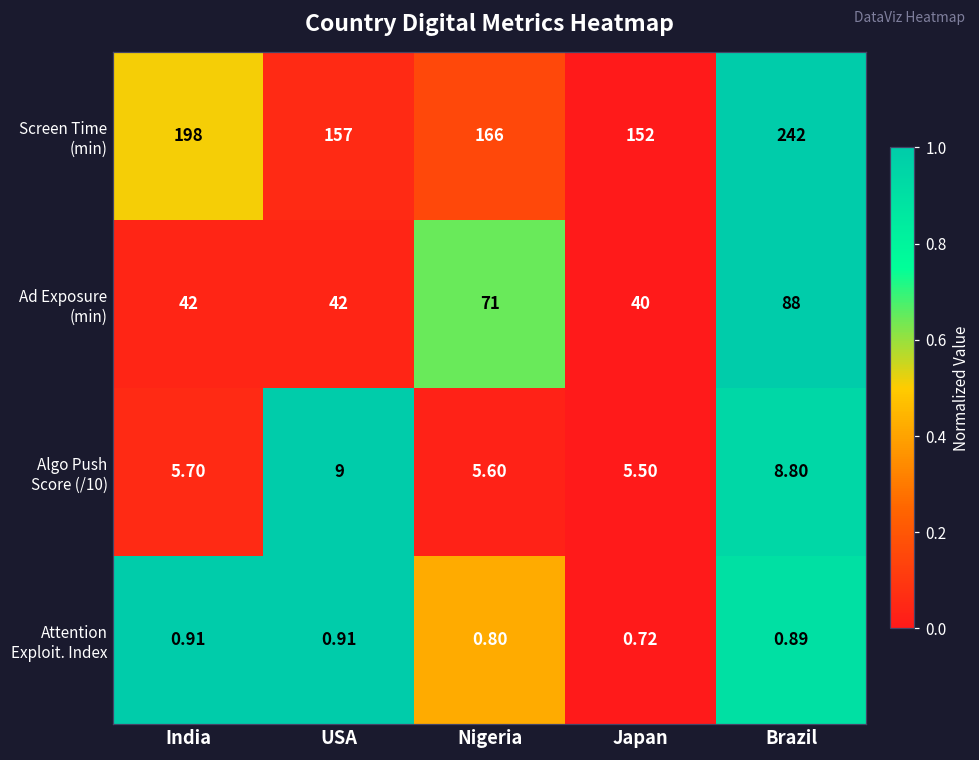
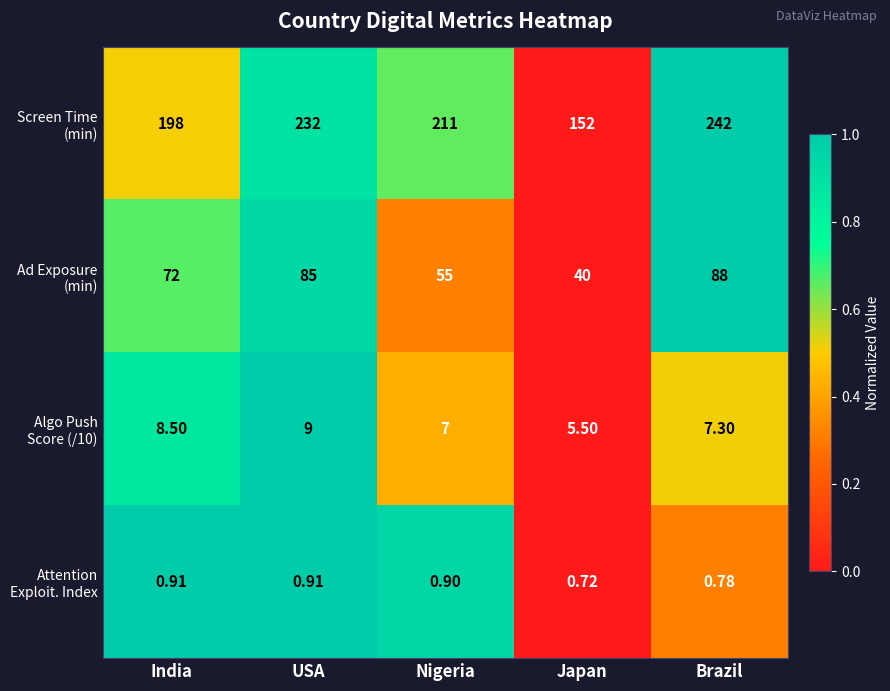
  {
    "Screen Time (min)": {
      "India": 198,
-     "USA": 157,
-     "Nigeria": 166,
+     "USA": 232,
+     "Nigeria": 211,
      "Japan": 152,
      "Brazil": 242
    },
    "Ad Exposure (min)": {
-     "India": 42,
-     "USA": 42,
-     "Nigeria": 71,
+     "India": 72,
+     "USA": 85,
+     "Nigeria": 55,
      "Japan": 40,
      "Brazil": 88
    },
    "Algo Push Score (/10)": {
-     "India": 5.70,
+     "India": 8.50,
      "USA": 9,
-     "Nigeria": 5.60,
+     "Nigeria": 7,
      "Japan": 5.50,
-     "Brazil": 8.80
+     "Brazil": 7.30
    },
    "Attention Exploit. Index": {
      "India": 0.91,
      "USA": 0.91,
-     "Nigeria": 0.80,
+     "Nigeria": 0.90,
      "Japan": 0.72,
-     "Brazil": 0.89
+     "Brazil": 0.78
    }
  }
